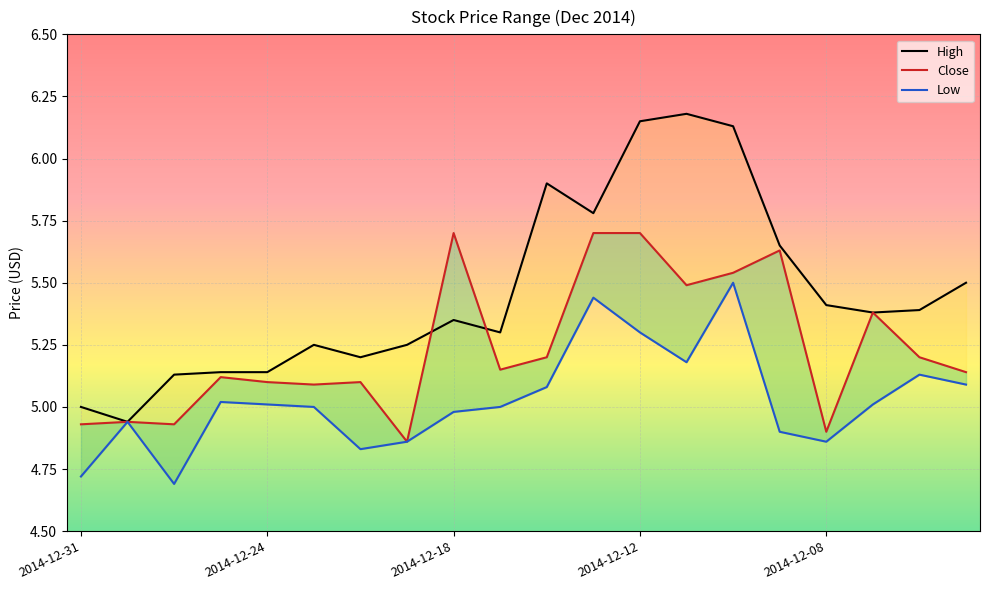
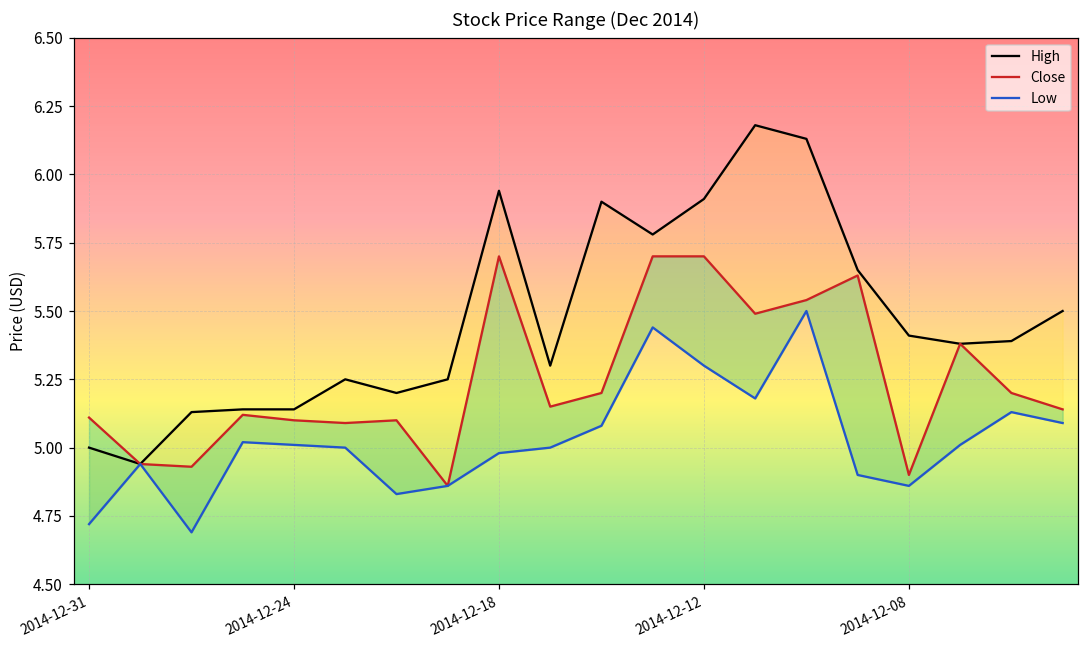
  {
    "High": {
      "2014-12-31": 5.00,
      "2014-12-24": 5.14,
-     "2014-12-18": 5.35,
-     "2014-12-12": 6.15,
+     "2014-12-18": 5.94,
+     "2014-12-12": 5.91,
      "2014-12-08": 5.41
    },
    "Close": {
-     "2014-12-31": 4.93,
+     "2014-12-31": 5.11,
      "2014-12-24": 5.10,
      "2014-12-18": 5.70,
      "2014-12-12": 5.70,
      "2014-12-08": 4.90
    },
    "Low": {
      "2014-12-31": 4.72,
      "2014-12-24": 5.01,
      "2014-12-18": 4.98,
      "2014-12-12": 5.30,
      "2014-12-08": 4.86
    }
  }
